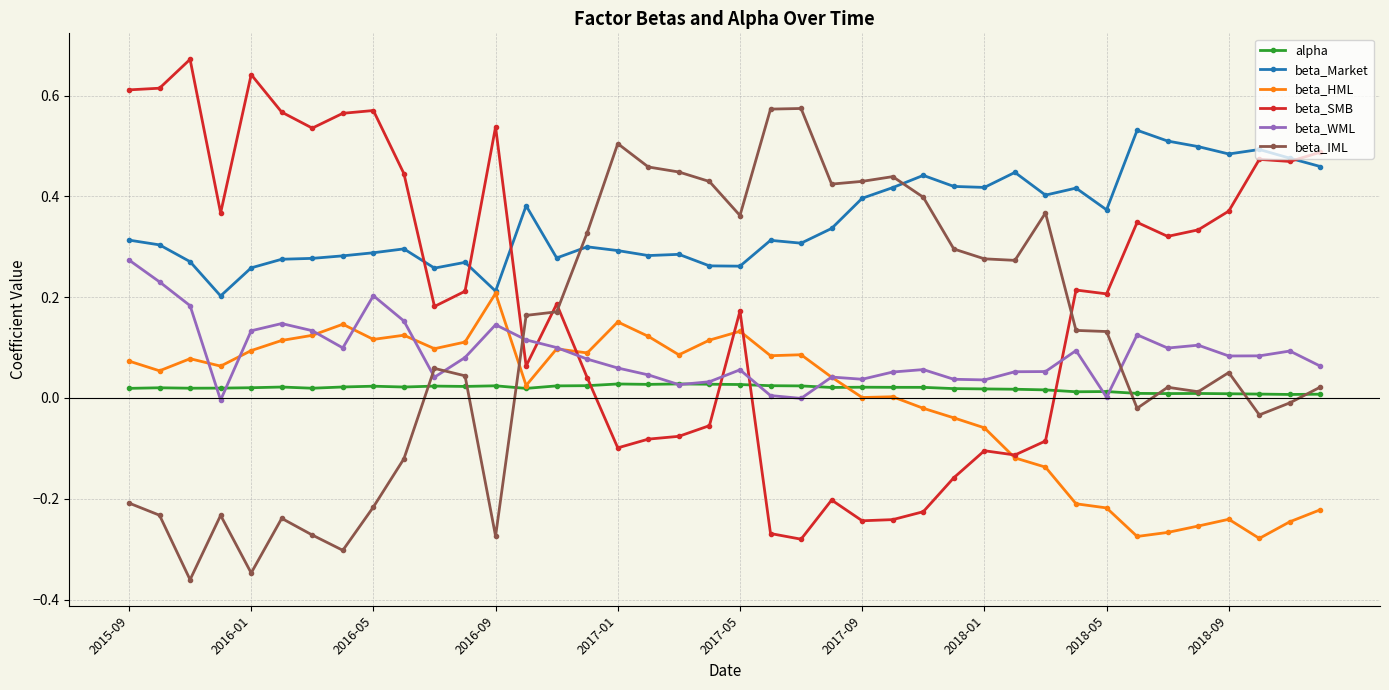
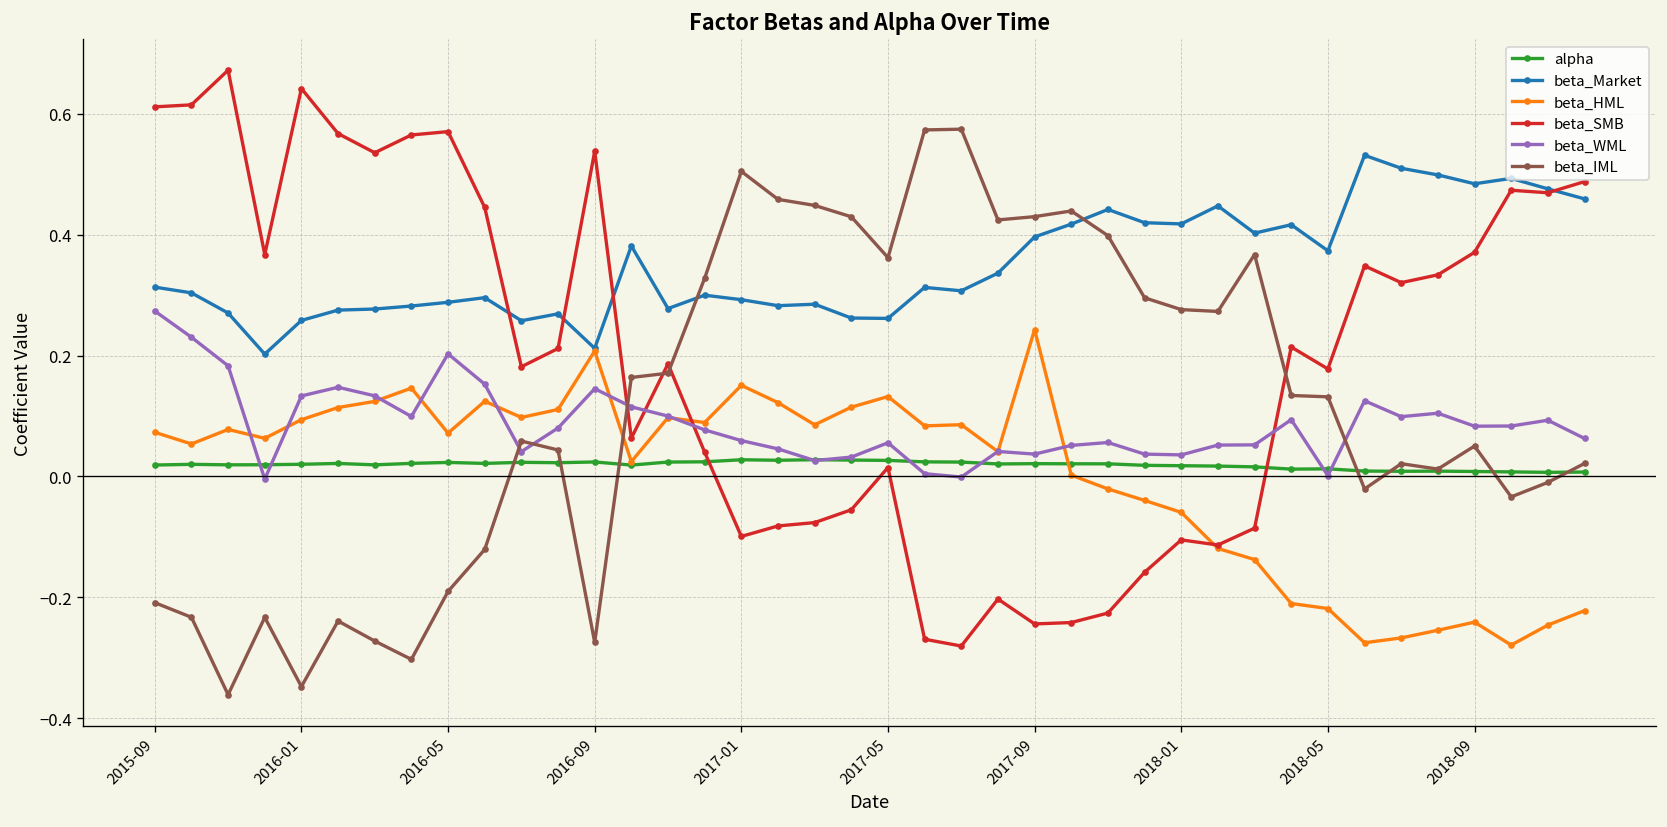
  {
    "alpha": {
      "2015-09": 0.02,
      "2016-01": 0.02,
      "2016-05": 0.02,
      "2016-09": 0.02,
      "2017-01": 0.03,
      "2017-05": 0.03,
      "2017-09": 0.02,
      "2018-01": 0.02,
      "2018-05": 0.01,
      "2018-09": 0.01
    },
    "beta_Market": {
      "2015-09": 0.31,
      "2016-01": 0.26,
      "2016-05": 0.29,
      "2017-01": 0.29,
      "2017-05": 0.26,
      "2017-09": 0.40,
      "2018-01": 0.42,
      "2018-05": 0.37,
      "2018-09": 0.48
    },
    "beta_HML": {
      "2015-09": 0.07,
      "2016-01": 0.09,
-     "2016-05": 0.12,
+     "2016-05": 0.07,
      "2017-01": 0.15,
      "2017-05": 0.13,
-     "2017-09": 0.00,
+     "2017-09": 0.24,
      "2018-01": -0.06,
      "2018-05": -0.22,
      "2018-09": -0.24
    },
    "beta_SMB": {
      "2015-09": 0.61,
      "2016-01": 0.64,
      "2016-05": 0.57,
      "2016-09": 0.54,
      "2017-01": -0.10,
-     "2017-05": 0.17,
+     "2017-05": 0.01,
      "2017-09": -0.24,
      "2018-01": -0.10,
-     "2018-05": 0.21,
+     "2018-05": 0.18,
      "2018-09": 0.37
    },
    "beta_WML": {
      "2015-09": 0.27,
      "2016-01": 0.13,
      "2016-05": 0.20,
      "2016-09": 0.15,
      "2017-01": 0.06,
      "2017-05": 0.06,
      "2017-09": 0.04,
      "2018-01": 0.04,
      "2018-05": 0.00,
      "2018-09": 0.08
    },
    "beta_IML": {
      "2015-09": -0.21,
      "2016-01": -0.35,
-     "2016-05": -0.22,
+     "2016-05": -0.19,
      "2016-09": -0.27,
      "2017-01": 0.50,
      "2017-05": 0.36,
      "2017-09": 0.43,
      "2018-01": 0.28,
      "2018-05": 0.13,
      "2018-09": 0.05
    }
  }
